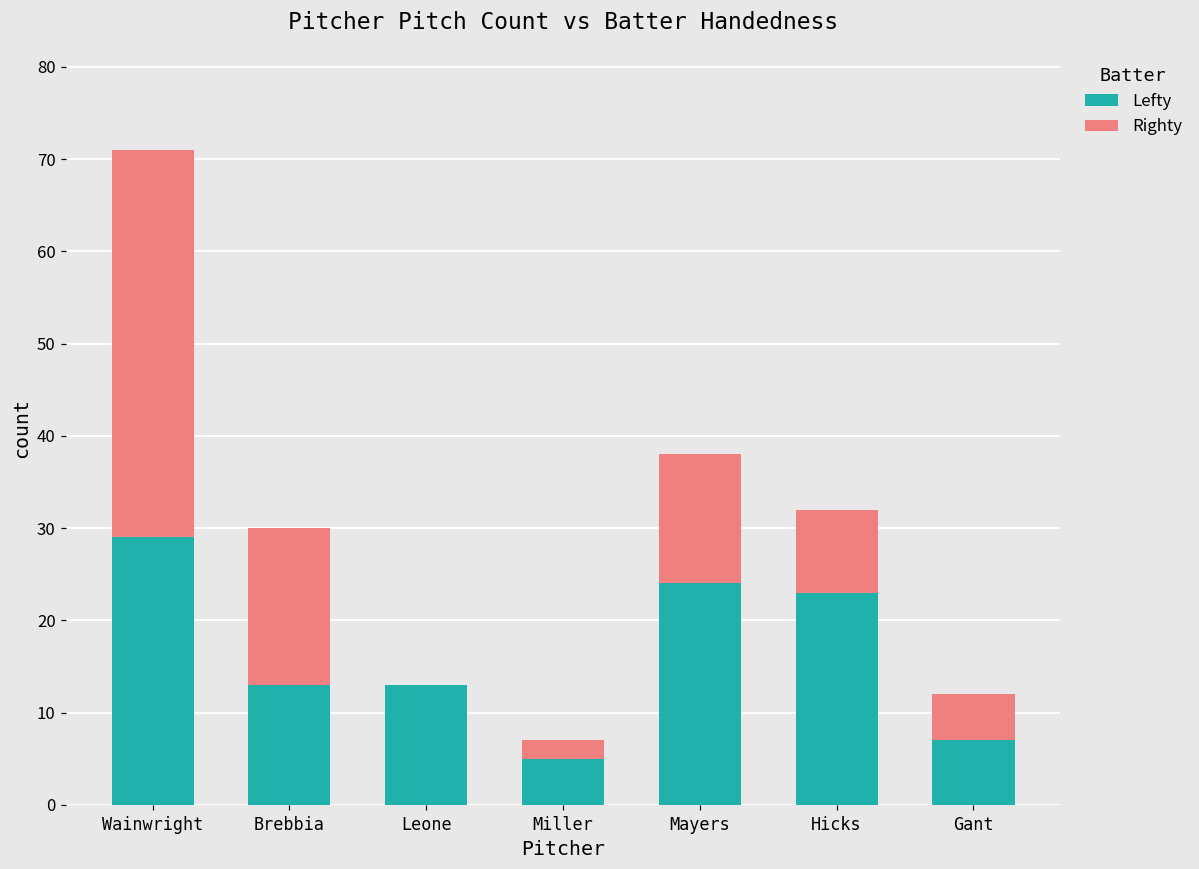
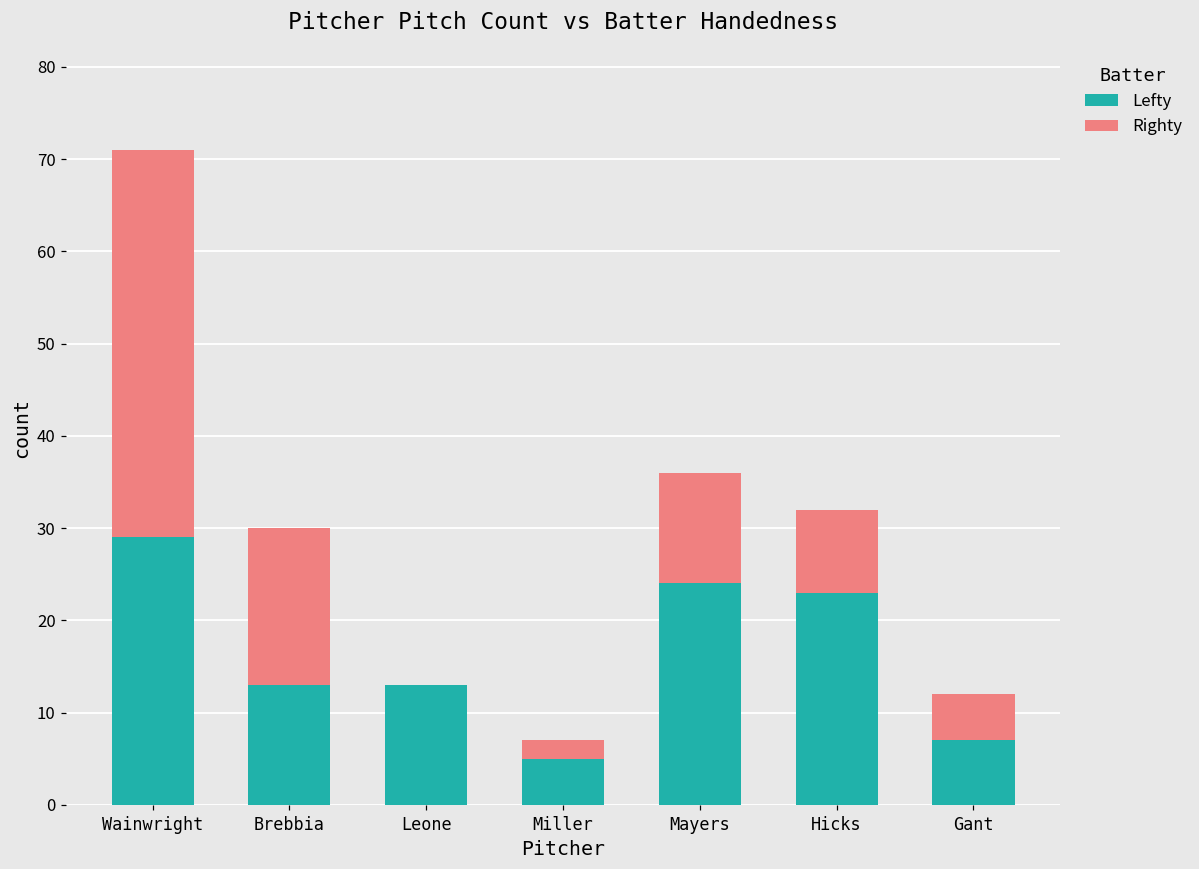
  {
    "Lefty": {
      "Wainwright": 29,
      "Brebbia": 13,
      "Leone": 13,
      "Miller": 5,
      "Mayers": 24,
      "Hicks": 23,
      "Gant": 7
    },
    "Righty": {
      "Wainwright": 42,
      "Brebbia": 17,
      "Leone": 0,
      "Miller": 2,
-     "Mayers": 14,
+     "Mayers": 12,
      "Hicks": 9,
      "Gant": 5
    }
  }
